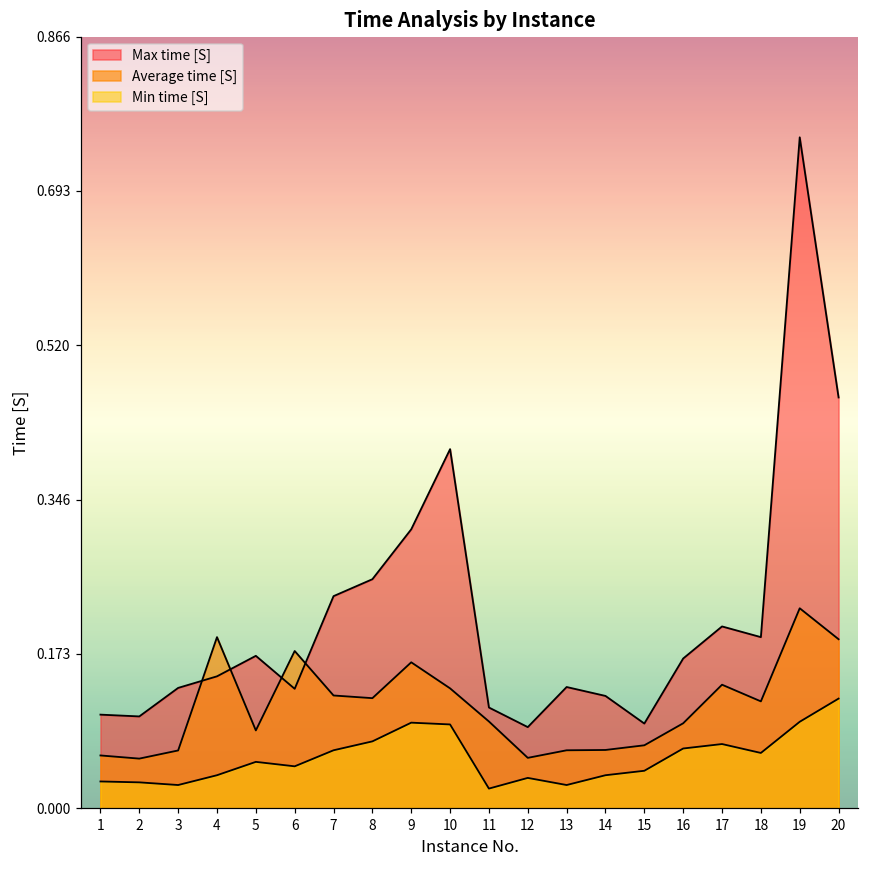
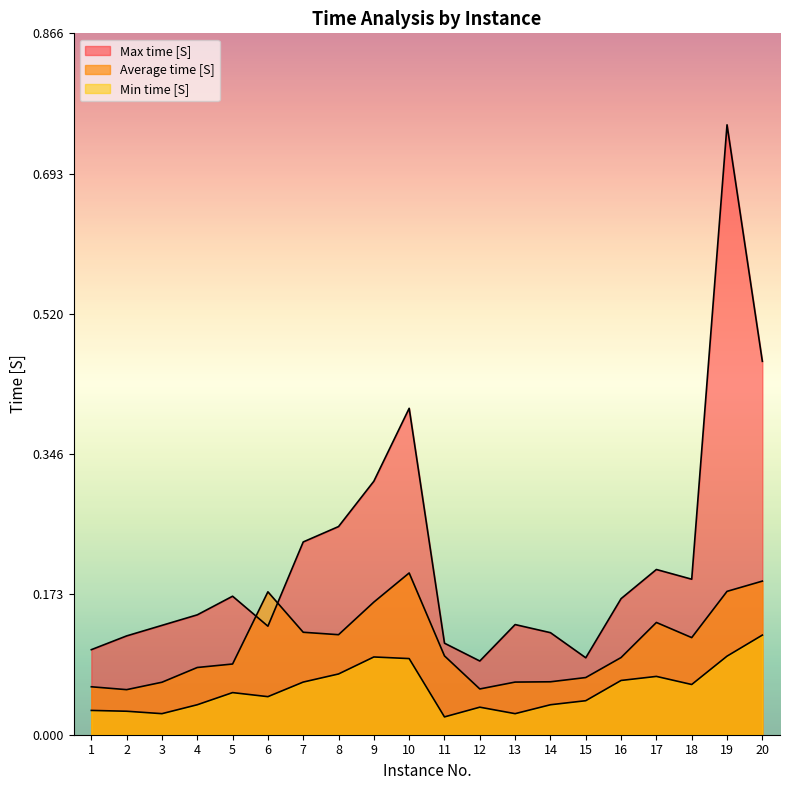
  {
    "Max time [S]": {
      "1": 0.11,
-     "2": 0.10,
+     "2": 0.12,
      "3": 0.14,
      "4": 0.15,
      "5": 0.17,
      "6": 0.13,
      "7": 0.24,
      "8": 0.26,
      "9": 0.31,
      "10": 0.40,
      "11": 0.11,
      "12": 0.09,
      "13": 0.14,
      "14": 0.13,
      "15": 0.10,
      "16": 0.17,
      "17": 0.20,
      "18": 0.19,
      "19": 0.75,
      "20": 0.46
    },
    "Average time [S]": {
      "1": 0.06,
      "2": 0.06,
      "3": 0.06,
-     "4": 0.19,
+     "4": 0.08,
      "5": 0.09,
      "6": 0.18,
      "7": 0.13,
      "8": 0.12,
      "9": 0.16,
-     "10": 0.13,
+     "10": 0.20,
      "11": 0.10,
      "12": 0.06,
      "13": 0.07,
      "14": 0.07,
      "15": 0.07,
      "16": 0.10,
      "17": 0.14,
      "18": 0.12,
-     "19": 0.22,
+     "19": 0.18,
      "20": 0.19
    },
    "Min time [S]": {
      "1": 0.03,
      "2": 0.03,
      "3": 0.03,
      "4": 0.04,
      "5": 0.05,
      "6": 0.05,
      "7": 0.07,
      "8": 0.08,
      "9": 0.10,
      "10": 0.09,
      "11": 0.02,
      "12": 0.03,
      "13": 0.03,
      "14": 0.04,
      "15": 0.04,
      "16": 0.07,
      "17": 0.07,
      "18": 0.06,
      "19": 0.10,
      "20": 0.12
    }
  }
